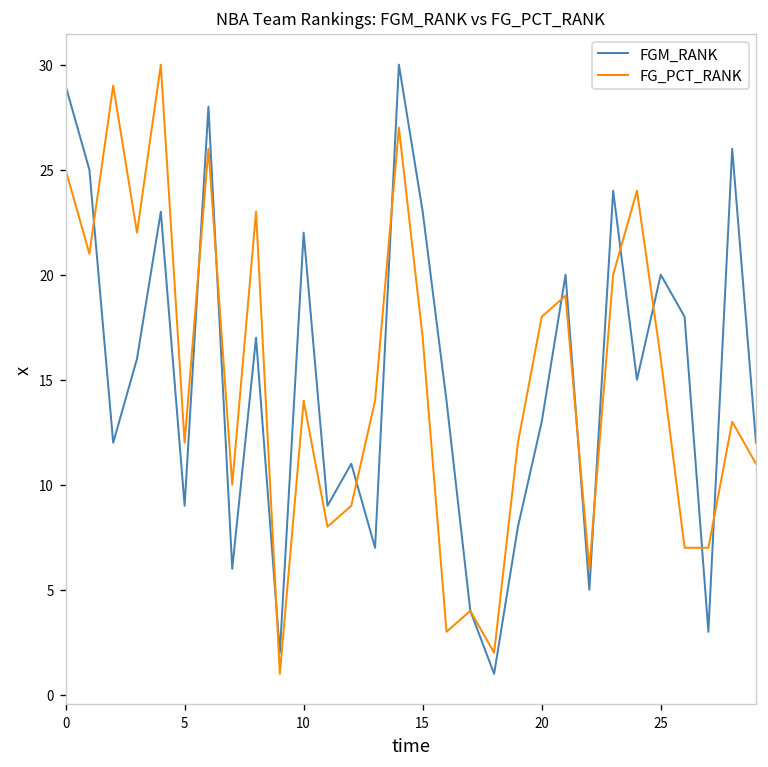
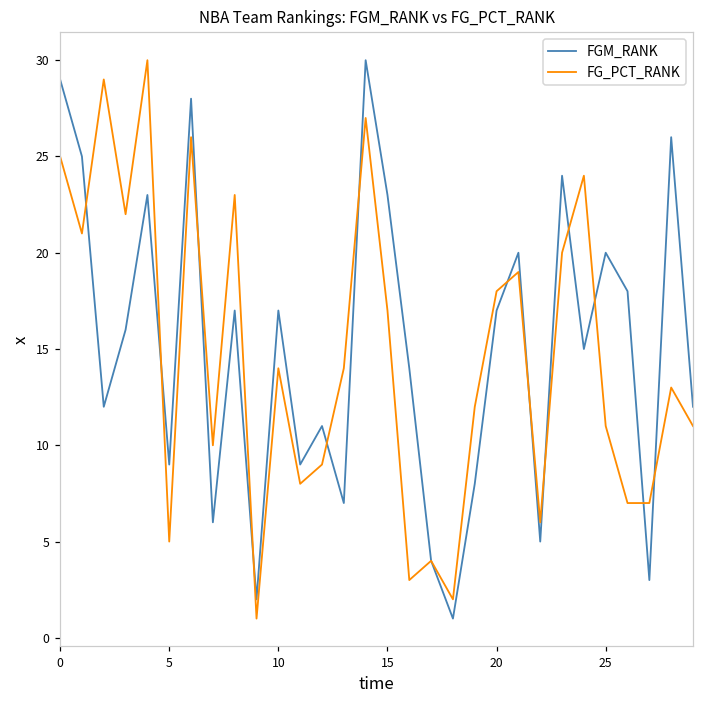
  {
    "FGM_RANK": {
      "0": 29,
      "5": 9,
-     "10": 22,
+     "10": 17,
      "15": 23,
-     "20": 13,
+     "20": 17,
      "25": 20
    },
    "FG_PCT_RANK": {
      "0": 25,
-     "5": 12,
+     "5": 5,
      "10": 14,
      "15": 17,
      "20": 18,
-     "25": 16
+     "25": 11
    }
  }
